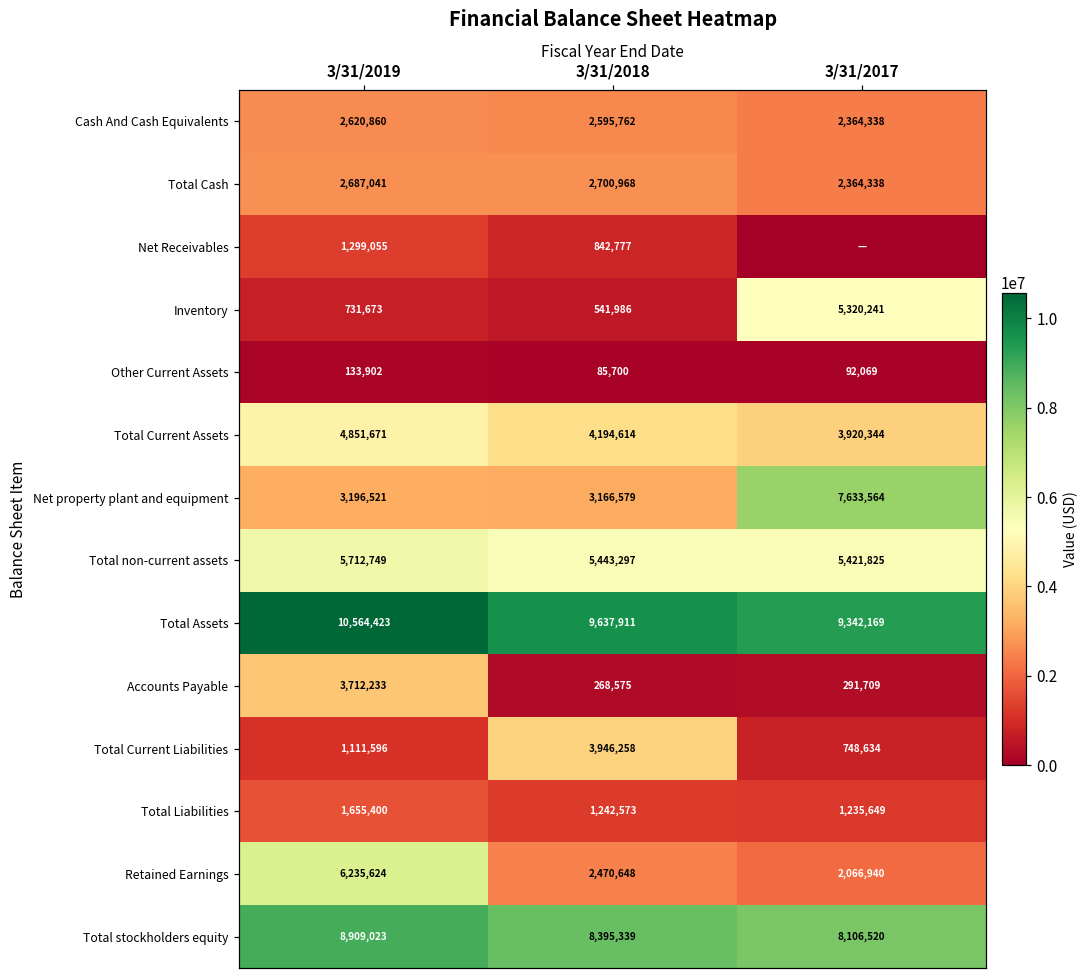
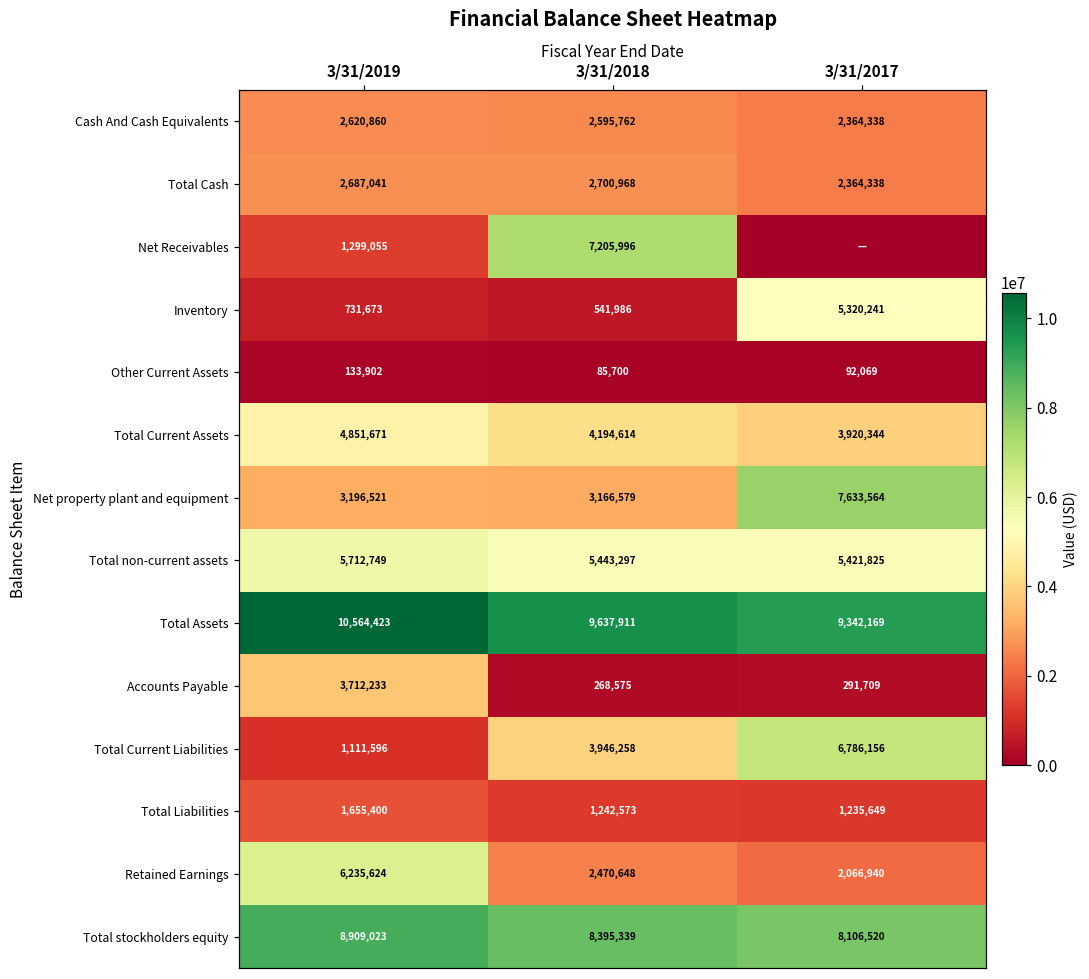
  {
    "Cash And Cash Equivalents": {
      "3/31/2019": "2,620,860",
      "3/31/2018": "2,595,762",
      "3/31/2017": "2,364,338"
    },
    "Total Cash": {
      "3/31/2019": "2,687,041",
      "3/31/2018": "2,700,968",
      "3/31/2017": "2,364,338"
    },
    "Net Receivables": {
      "3/31/2019": "1,299,055",
-     "3/31/2018": "842,777"
+     "3/31/2018": "7,205,996"
    },
    "Inventory": {
      "3/31/2019": "731,673",
      "3/31/2018": "541,986",
      "3/31/2017": "5,320,241"
    },
    "Other Current Assets": {
      "3/31/2019": "133,902",
      "3/31/2018": "85,700",
      "3/31/2017": "92,069"
    },
    "Total Current Assets": {
      "3/31/2019": "4,851,671",
      "3/31/2018": "4,194,614",
      "3/31/2017": "3,920,344"
    },
    "Net property plant and equipment": {
      "3/31/2019": "3,196,521",
      "3/31/2018": "3,166,579",
      "3/31/2017": "7,633,564"
    },
    "Total non-current assets": {
      "3/31/2019": "5,712,749",
      "3/31/2018": "5,443,297",
      "3/31/2017": "5,421,825"
    },
    "Total Assets": {
      "3/31/2019": "10,564,423",
      "3/31/2018": "9,637,911",
      "3/31/2017": "9,342,169"
    },
    "Accounts Payable": {
      "3/31/2019": "3,712,233",
      "3/31/2018": "268,575",
      "3/31/2017": "291,709"
    },
    "Total Current Liabilities": {
      "3/31/2019": "1,111,596",
      "3/31/2018": "3,946,258",
-     "3/31/2017": "748,634"
+     "3/31/2017": "6,786,156"
    },
    "Total Liabilities": {
      "3/31/2019": "1,655,400",
      "3/31/2018": "1,242,573",
      "3/31/2017": "1,235,649"
    },
    "Retained Earnings": {
      "3/31/2019": "6,235,624",
      "3/31/2018": "2,470,648",
      "3/31/2017": "2,066,940"
    },
    "Total stockholders equity": {
      "3/31/2019": "8,909,023",
      "3/31/2018": "8,395,339",
      "3/31/2017": "8,106,520"
    }
  }
